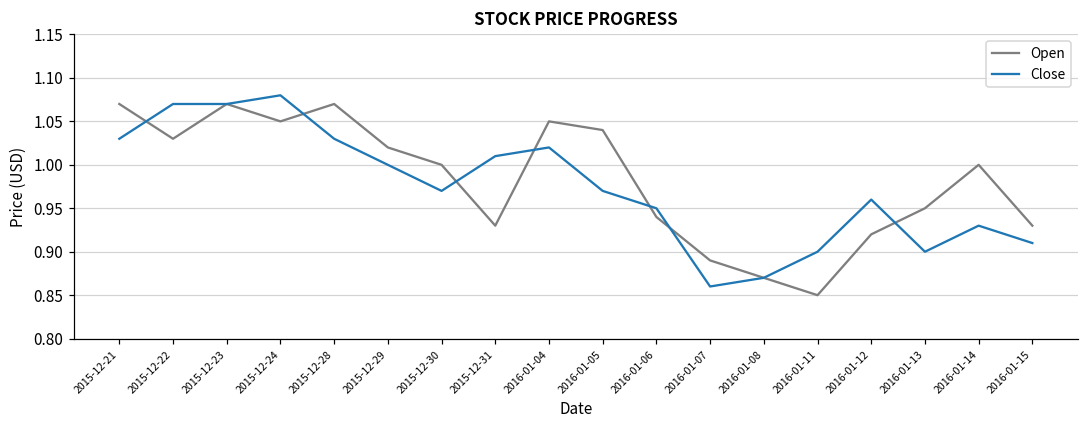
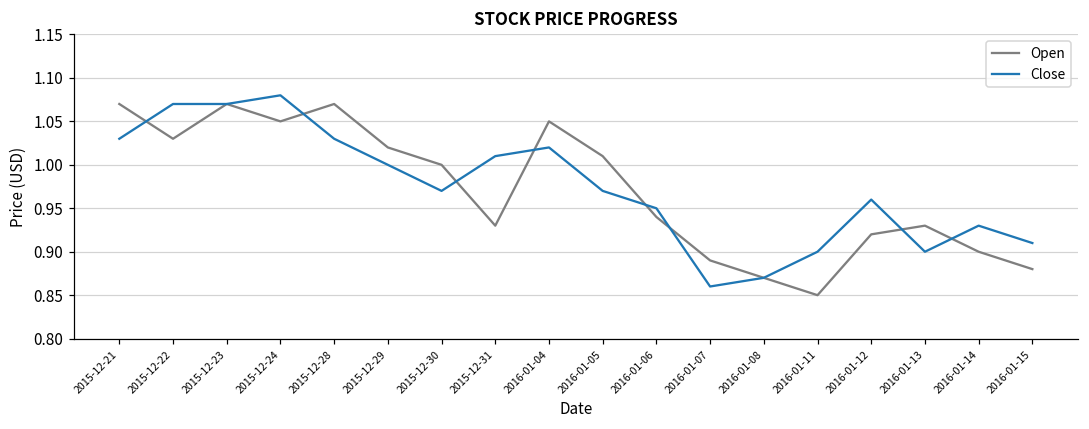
  {
    "Open": {
      "2015-12-21": 1.07,
      "2015-12-22": 1.03,
      "2015-12-24": 1.05,
      "2015-12-28": 1.07,
      "2015-12-29": 1.02,
      "2015-12-30": 1.00,
      "2015-12-31": 0.93,
      "2016-01-04": 1.05,
-     "2016-01-05": 1.04,
+     "2016-01-05": 1.01,
      "2016-01-06": 0.94,
      "2016-01-07": 0.89,
      "2016-01-11": 0.85,
      "2016-01-12": 0.92,
-     "2016-01-13": 0.95,
-     "2016-01-14": 1.0,
-     "2016-01-15": 0.93
+     "2016-01-13": 0.93,
+     "2016-01-14": 0.9,
+     "2016-01-15": 0.88
    },
    "Close": {
      "2015-12-21": 1.03,
      "2015-12-22": 1.07,
      "2015-12-24": 1.08,
      "2015-12-28": 1.03,
      "2015-12-29": 1.00,
      "2015-12-30": 0.97,
      "2015-12-31": 1.01,
      "2016-01-04": 1.02,
      "2016-01-05": 0.97,
      "2016-01-06": 0.95,
      "2016-01-07": 0.86,
      "2016-01-11": 0.90,
      "2016-01-12": 0.96,
      "2016-01-13": 0.90,
      "2016-01-14": 0.93,
      "2016-01-15": 0.91
    }
  }
